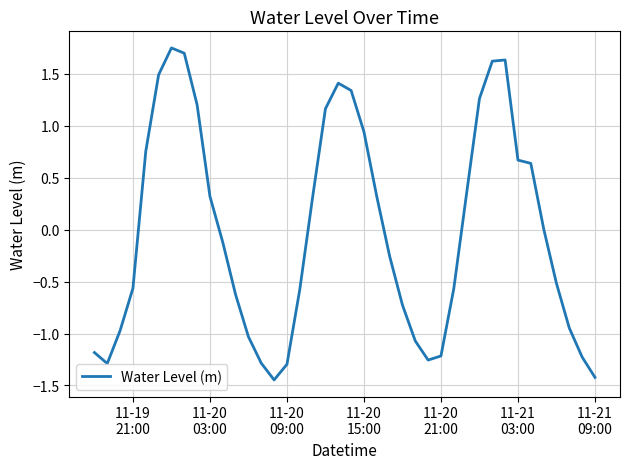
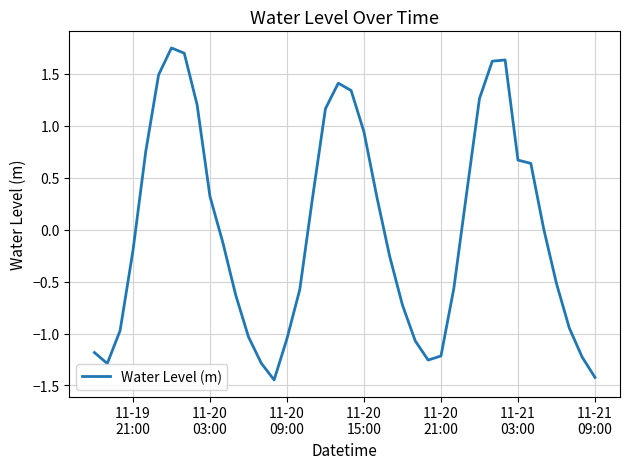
  {
-   "11-19 21:00": -0.56,
+   "11-19 21:00": -0.20,
    "11-20 03:00": 0.32,
-   "11-20 09:00": -1.30,
+   "11-20 09:00": -1.05,
    "11-20 15:00": 0.94,
    "11-20 21:00": -1.22,
    "11-21 03:00": 0.67,
    "11-21 09:00": -1.42
  }
